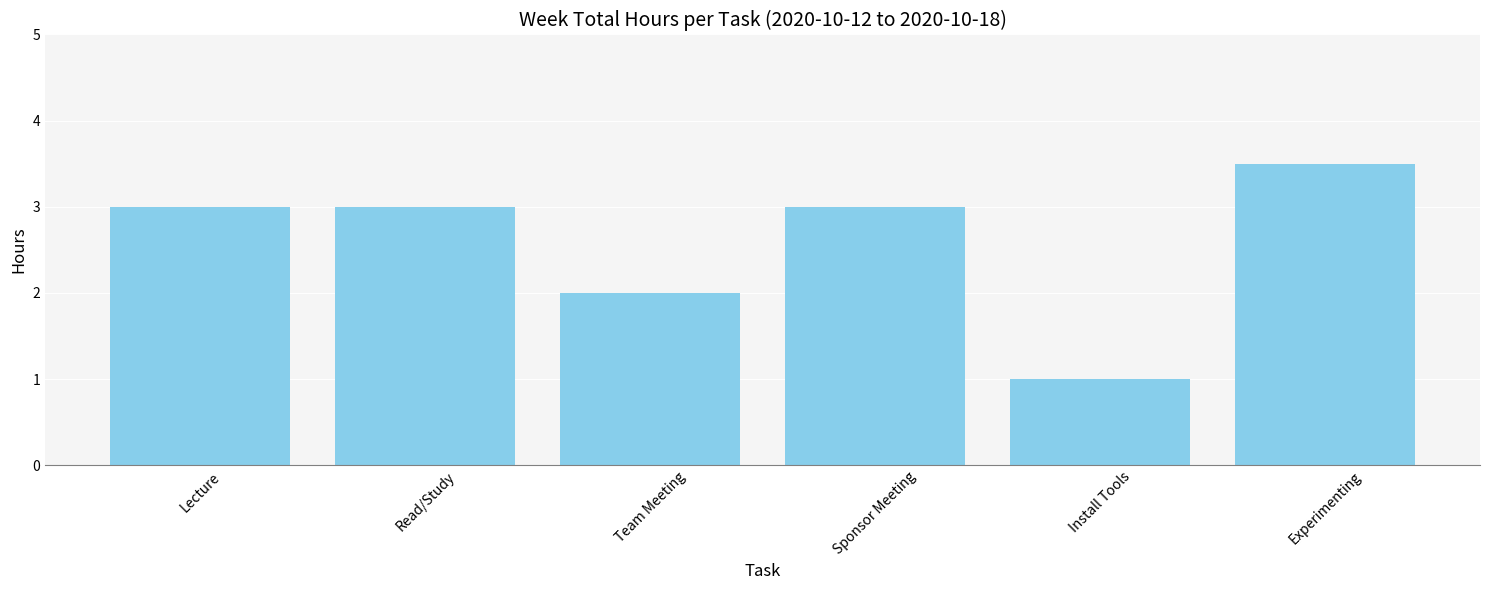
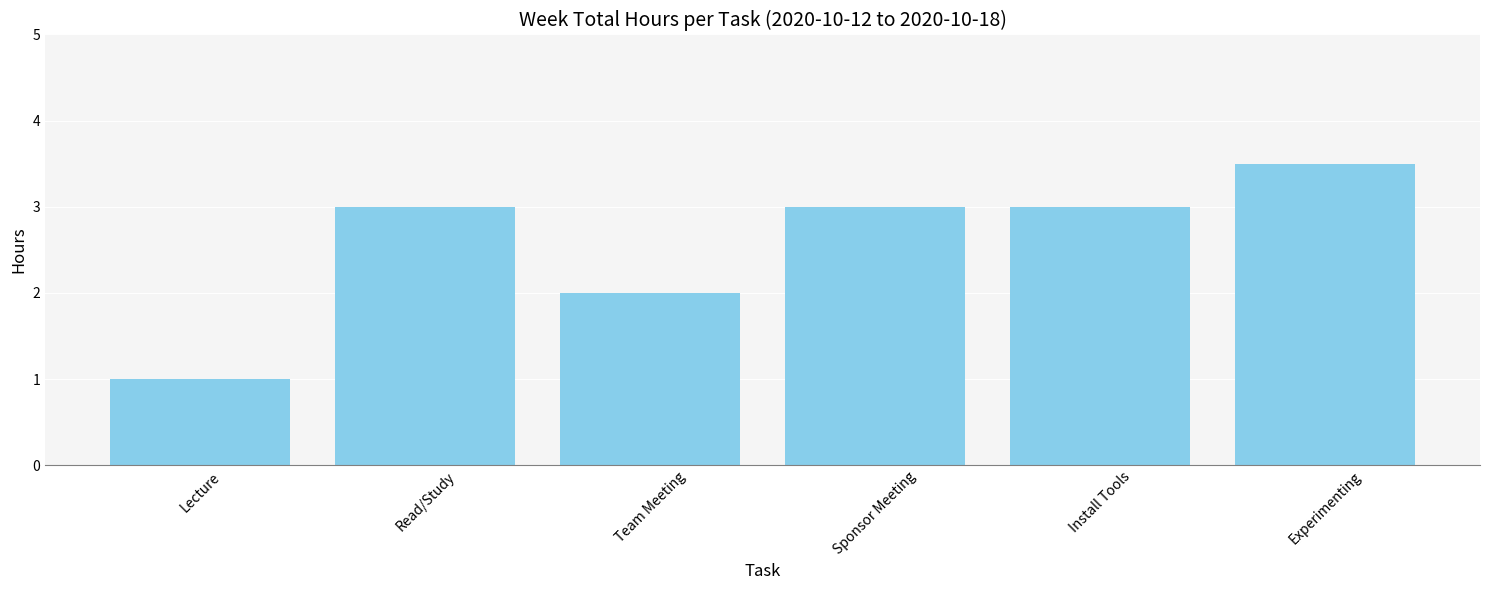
  {
-   "Lecture": 3,
+   "Lecture": 1,
    "Read/Study": 3,
    "Team Meeting": 2,
    "Sponsor Meeting": 3,
-   "Install Tools": 1,
+   "Install Tools": 3,
    "Experimenting": 3.5
  }
